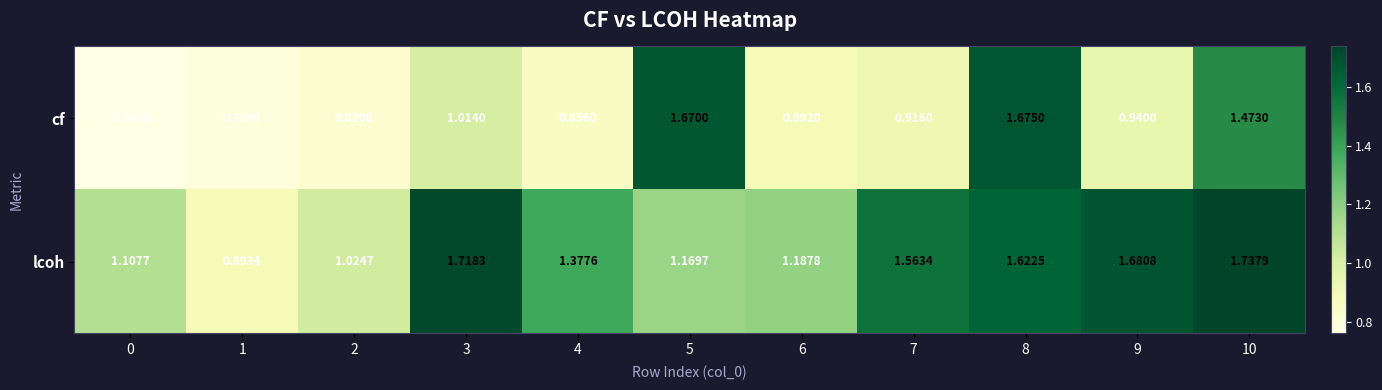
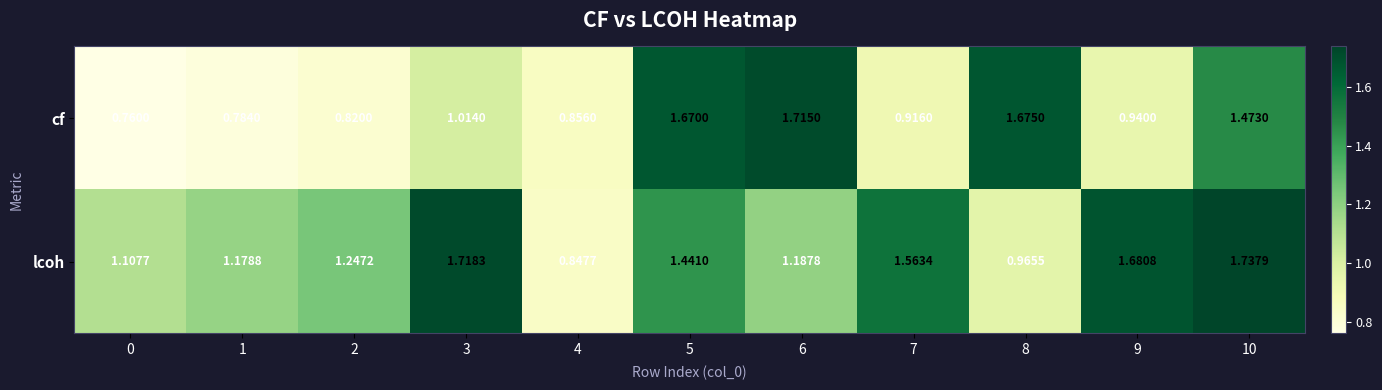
  {
    "cf": {
      "3": 1.0140,
      "4": 0.8560,
      "5": 1.6700,
-     "6": 0.8920,
+     "6": 1.7150,
      "7": 0.9160,
      "8": 1.6750,
      "9": 0.9400,
      "10": 1.4730
    },
    "lcoh": {
      "0": 1.1077,
-     "1": 0.8934,
-     "2": 1.0247,
+     "1": 1.1788,
+     "2": 1.2472,
      "3": 1.7183,
-     "4": 1.3776,
-     "5": 1.1697,
+     "4": 0.8477,
+     "5": 1.4410,
      "6": 1.1878,
      "7": 1.5634,
-     "8": 1.6225,
+     "8": 0.9655,
      "9": 1.6808,
      "10": 1.7379
    }
  }
